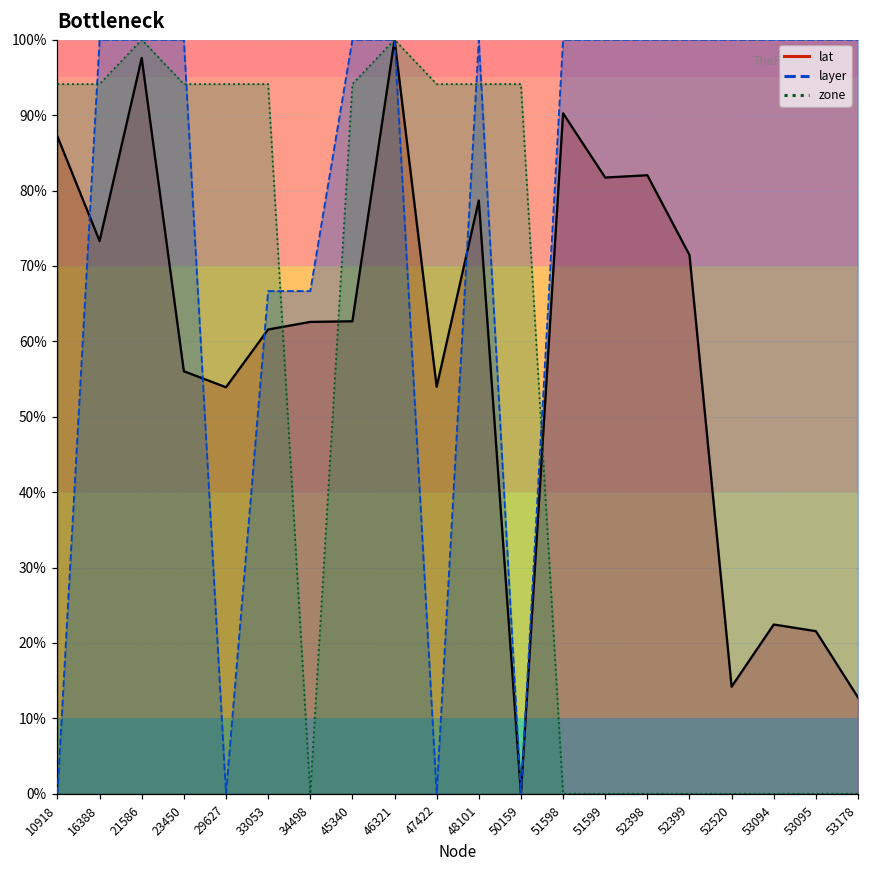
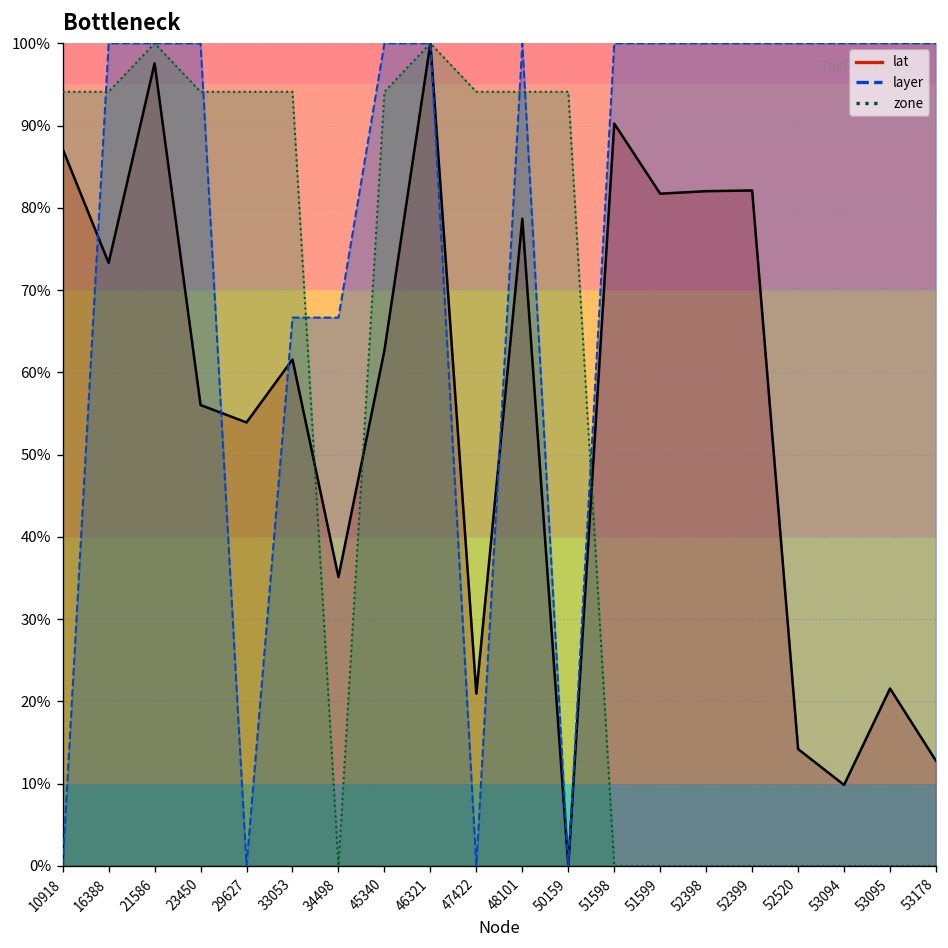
  {
    "lat": {
      "10918": "87%",
      "16388": "73%",
      "21586": "98%",
      "23450": "56%",
      "29627": "54%",
      "33053": "62%",
-     "34498": "63%",
+     "34498": "35%",
      "45340": "63%",
-     "47422": "54%",
+     "47422": "21%",
      "48101": "79%",
      "51598": "90%",
      "51599": "82%",
      "52398": "82%",
-     "52399": "71%",
+     "52399": "82%",
      "52520": "14%",
-     "53094": "22%",
+     "53094": "10%",
      "53095": "22%",
      "53178": "13%"
    },
    "layer": {
      "10918": "0%",
      "16388": "100%",
      "23450": "100%",
      "29627": "0%",
      "33053": "67%",
      "34498": "67%",
      "45340": "100%",
      "47422": "0%",
      "48101": "100%",
      "51598": "100%",
      "51599": "100%",
      "52398": "100%",
      "52399": "100%",
      "52520": "100%",
      "53094": "100%",
      "53095": "100%",
      "53178": "100%"
    }
  }
